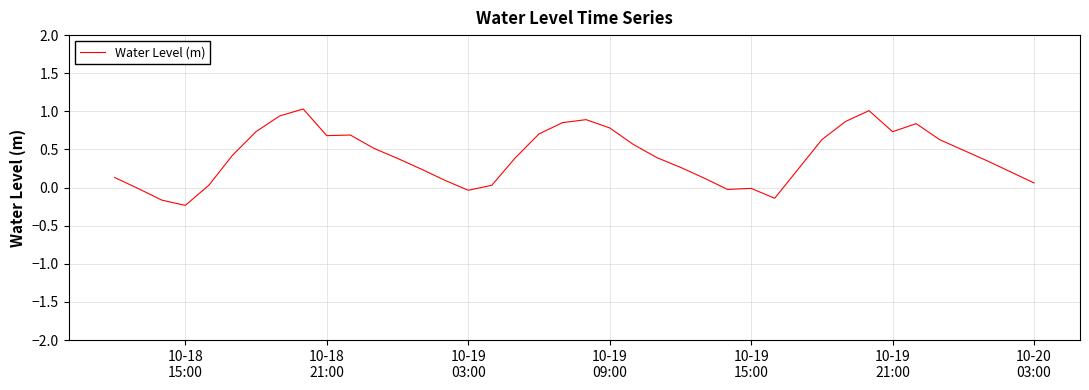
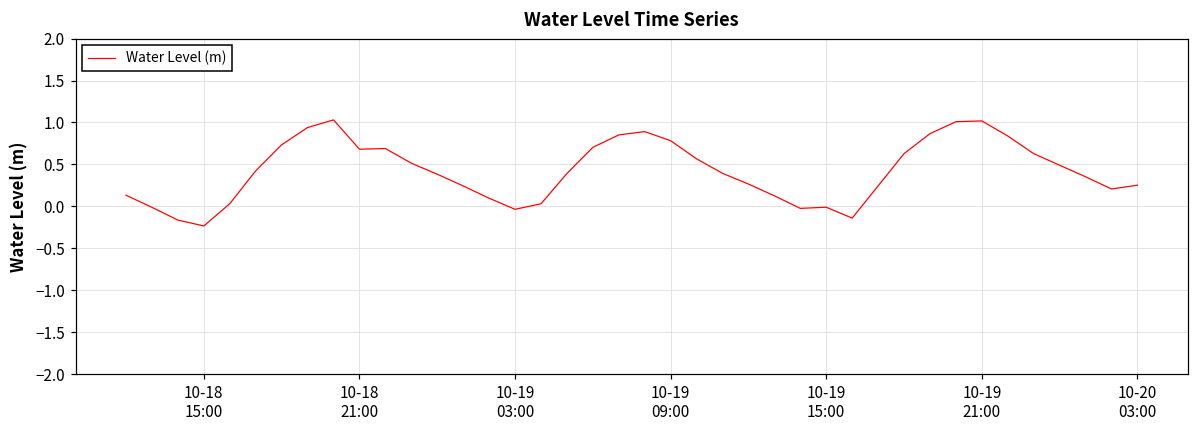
  {
    "10-18 15:00": -0.2,
    "10-18 21:00": 0.7,
    "10-19 03:00": 0.0,
    "10-19 09:00": 0.8,
    "10-19 15:00": 0.0,
-   "10-19 21:00": 0.7,
-   "10-20 03:00": 0.1
+   "10-19 21:00": 1.0,
+   "10-20 03:00": 0.3
  }
